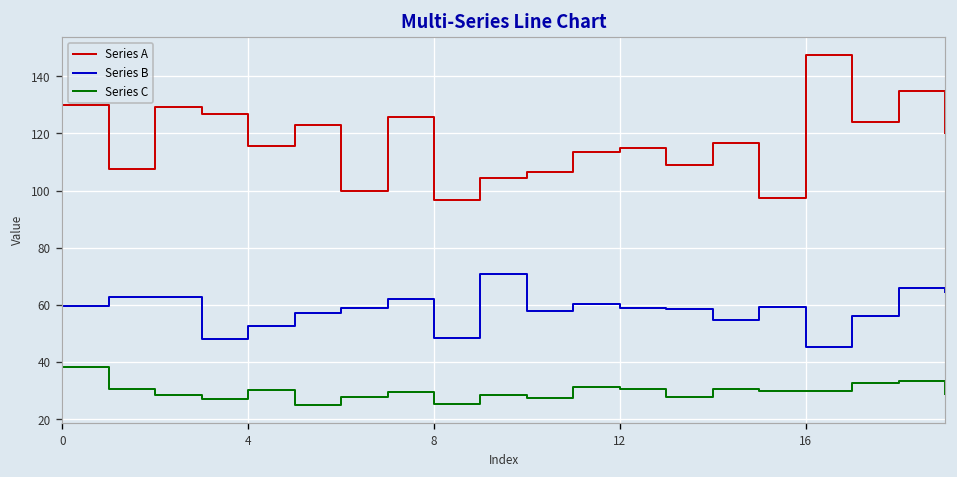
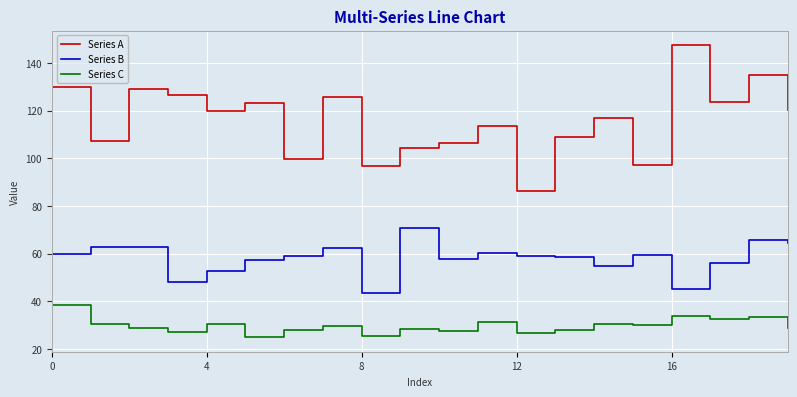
  {
    "Series A": {
      "0": 130,
-     "4": 115,
+     "4": 120,
      "8": 97,
-     "12": 115,
+     "12": 86,
      "16": 148
    },
    "Series B": {
      "0": 60,
      "4": 53,
-     "8": 49,
+     "8": 43,
      "12": 59,
      "16": 45
    },
    "Series C": {
      "0": 38,
      "4": 30,
      "8": 25,
-     "12": 30,
-     "16": 30
+     "12": 27,
+     "16": 34
    }
  }
